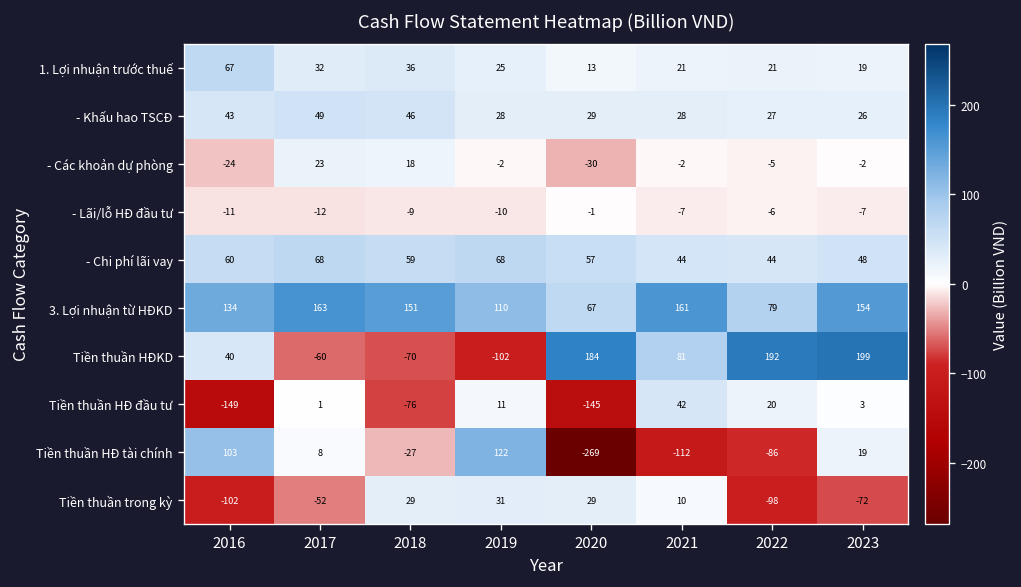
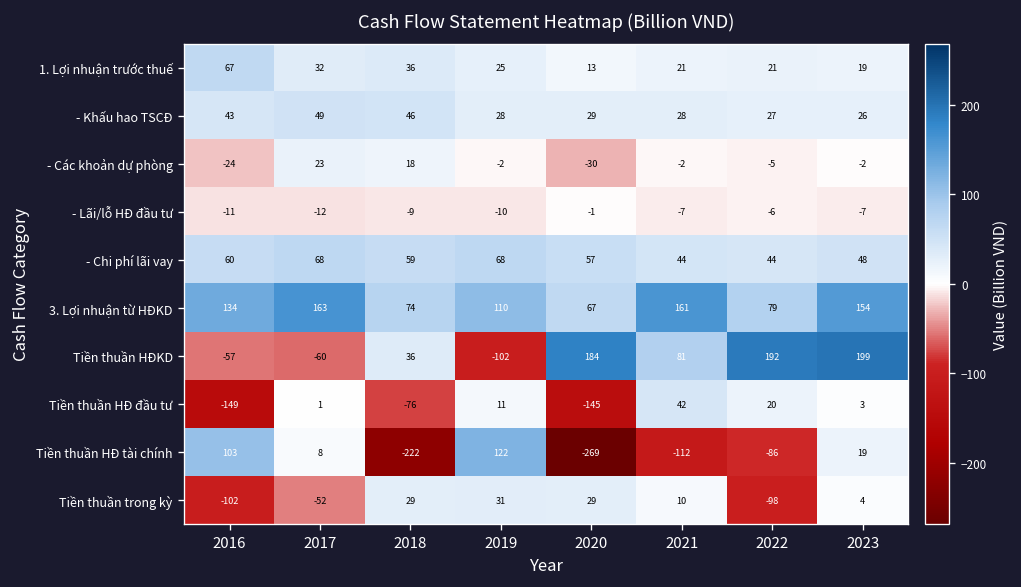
  {
    "1. Lợi nhuận trước thuế": {
      "2016": 67,
      "2017": 32,
      "2018": 36,
      "2019": 25,
      "2020": 13,
      "2021": 21,
      "2022": 21,
      "2023": 19
    },
    "- Khấu hao TSCĐ": {
      "2016": 43,
      "2017": 49,
      "2018": 46,
      "2019": 28,
      "2020": 29,
      "2021": 28,
      "2022": 27,
      "2023": 26
    },
    "- Các khoản dự phòng": {
      "2016": -24,
      "2017": 23,
      "2018": 18,
      "2019": -2,
      "2020": -30,
      "2021": -2,
      "2022": -5,
      "2023": -2
    },
    "- Lãi/lỗ HĐ đầu tư": {
      "2016": -11,
      "2017": -12,
      "2018": -9,
      "2019": -10,
      "2020": -1,
      "2021": -7,
      "2022": -6,
      "2023": -7
    },
    "- Chi phí lãi vay": {
      "2016": 60,
      "2017": 68,
      "2018": 59,
      "2019": 68,
      "2020": 57,
      "2021": 44,
      "2022": 44,
      "2023": 48
    },
    "3. Lợi nhuận từ HĐKD": {
      "2016": 134,
      "2017": 163,
-     "2018": 151,
+     "2018": 74,
      "2019": 110,
      "2020": 67,
      "2021": 161,
      "2022": 79,
      "2023": 154
    },
    "Tiền thuần HĐKD": {
-     "2016": 40,
+     "2016": -57,
      "2017": -60,
-     "2018": -70,
+     "2018": 36,
      "2019": -102,
      "2020": 184,
      "2021": 81,
      "2022": 192,
      "2023": 199
    },
    "Tiền thuần HĐ đầu tư": {
      "2016": -149,
      "2017": 1,
      "2018": -76,
      "2019": 11,
      "2020": -145,
      "2021": 42,
      "2022": 20,
      "2023": 3
    },
    "Tiền thuần HĐ tài chính": {
      "2016": 103,
      "2017": 8,
-     "2018": -27,
+     "2018": -222,
      "2019": 122,
      "2020": -269,
      "2021": -112,
      "2022": -86,
      "2023": 19
    },
    "Tiền thuần trong kỳ": {
      "2016": -102,
      "2017": -52,
      "2018": 29,
      "2019": 31,
      "2020": 29,
      "2021": 10,
      "2022": -98,
-     "2023": -72
+     "2023": 4
    }
  }
